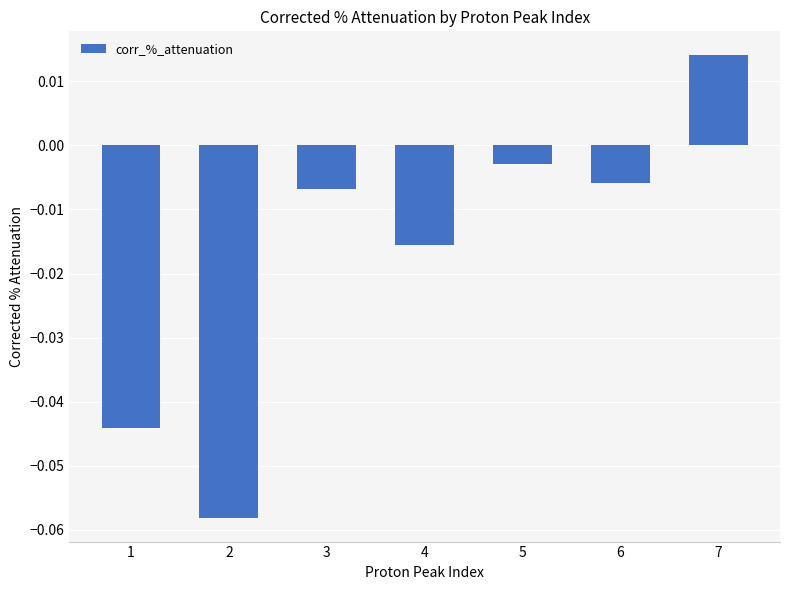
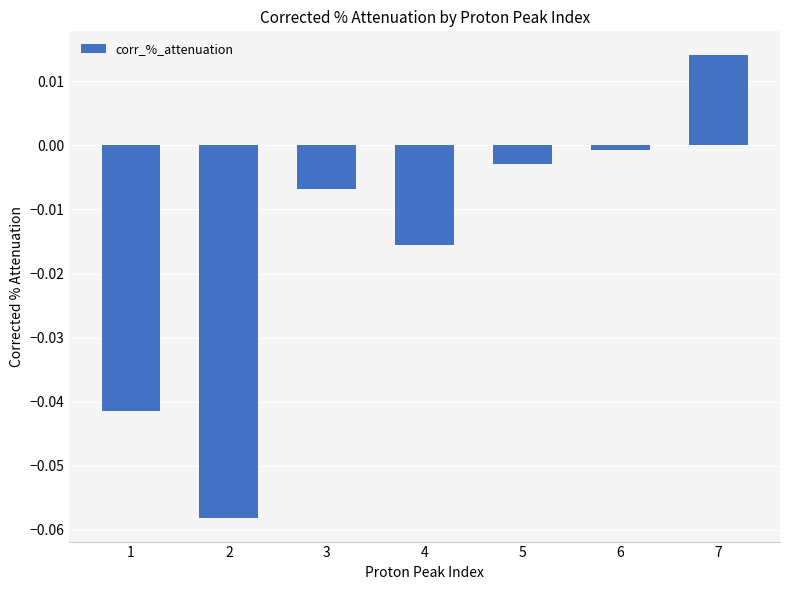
  {
-   "1": -0.044,
+   "1": -0.041,
    "2": -0.058,
    "3": -0.007,
    "4": -0.016,
    "5": -0.003,
-   "6": -0.006,
+   "6": -0.001,
    "7": 0.014
  }
